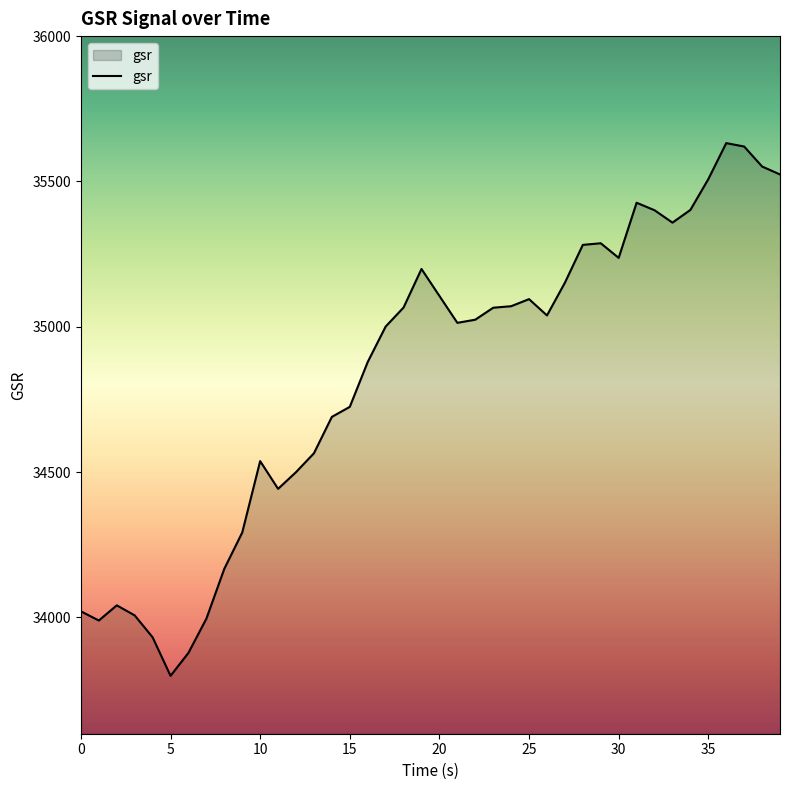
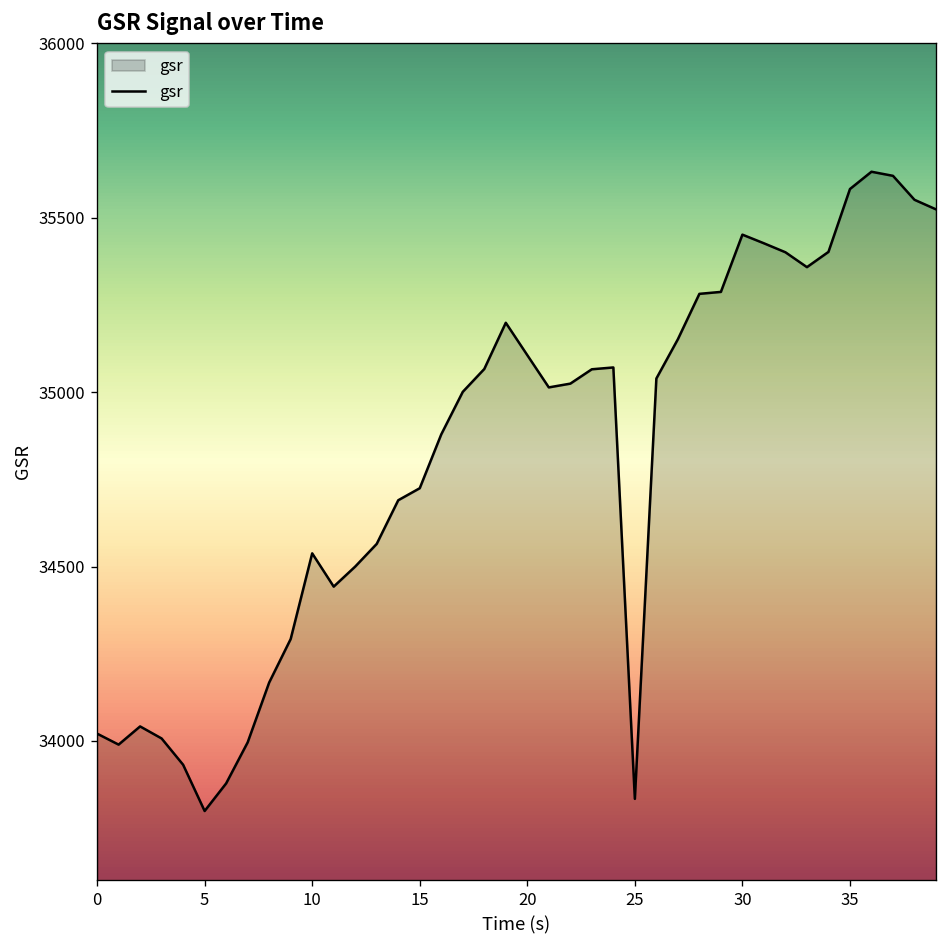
  {
    "0": 34020,
    "5": 33800,
    "10": 34540,
    "15": 34720,
    "20": 35110,
-   "25": 35100,
-   "30": 35240,
-   "35": 35510
+   "25": 33830,
+   "30": 35450,
+   "35": 35580
  }
